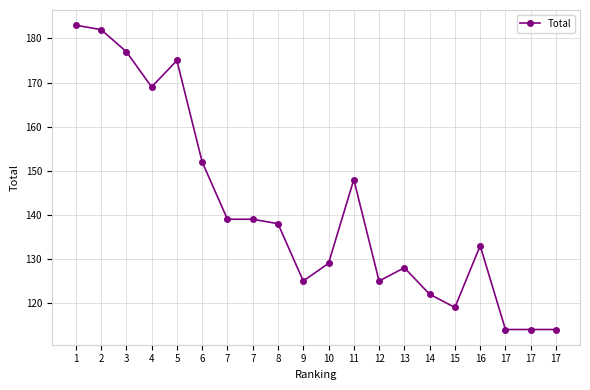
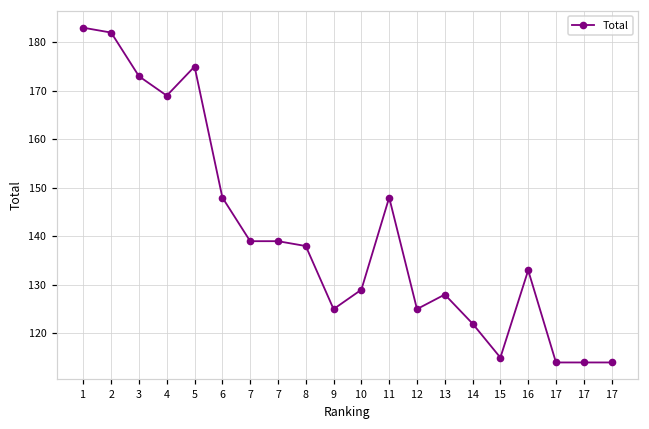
  {
    "1": 183,
    "2": 182,
-   "3": 177,
+   "3": 173,
    "4": 169,
    "5": 175,
-   "6": 152,
+   "6": 148,
    "8": 138,
    "9": 125,
    "10": 129,
    "11": 148,
    "12": 125,
    "13": 128,
    "14": 122,
-   "15": 119,
+   "15": 115,
    "16": 133
  }
